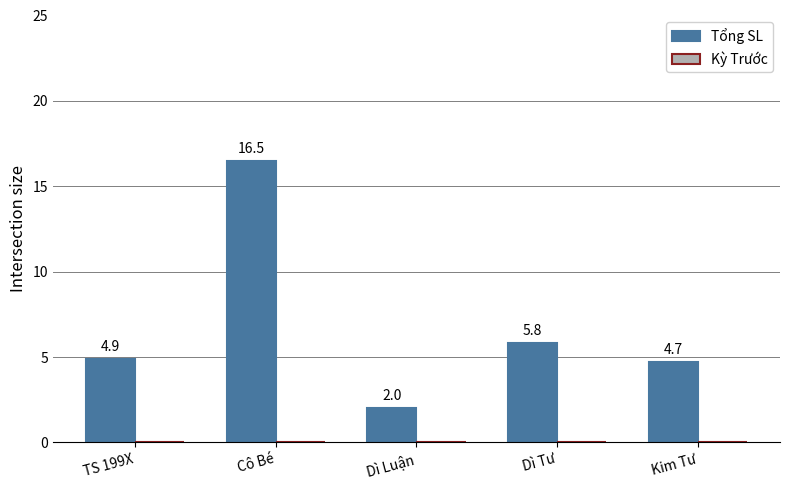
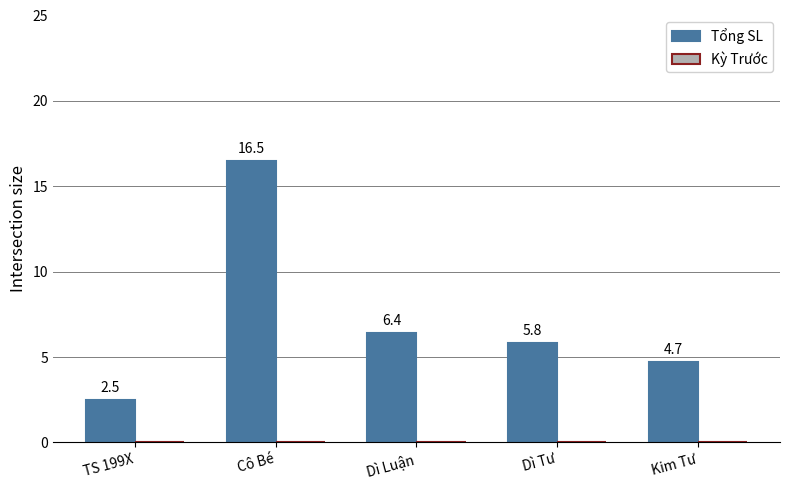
  {
    "Tổng SL": {
-     "TS 199X": 4.9,
+     "TS 199X": 2.5,
      "Cô Bé": 16.5,
-     "Dì Luận": 2.0,
+     "Dì Luận": 6.4,
      "Dì Tư": 5.8,
      "Kim Tư": 4.7
    },
    "Kỳ Trước": {
      "TS 199X": 0.0,
      "Cô Bé": 0.0,
      "Dì Luận": 0.0,
      "Dì Tư": 0.0,
      "Kim Tư": 0.0
    }
  }
